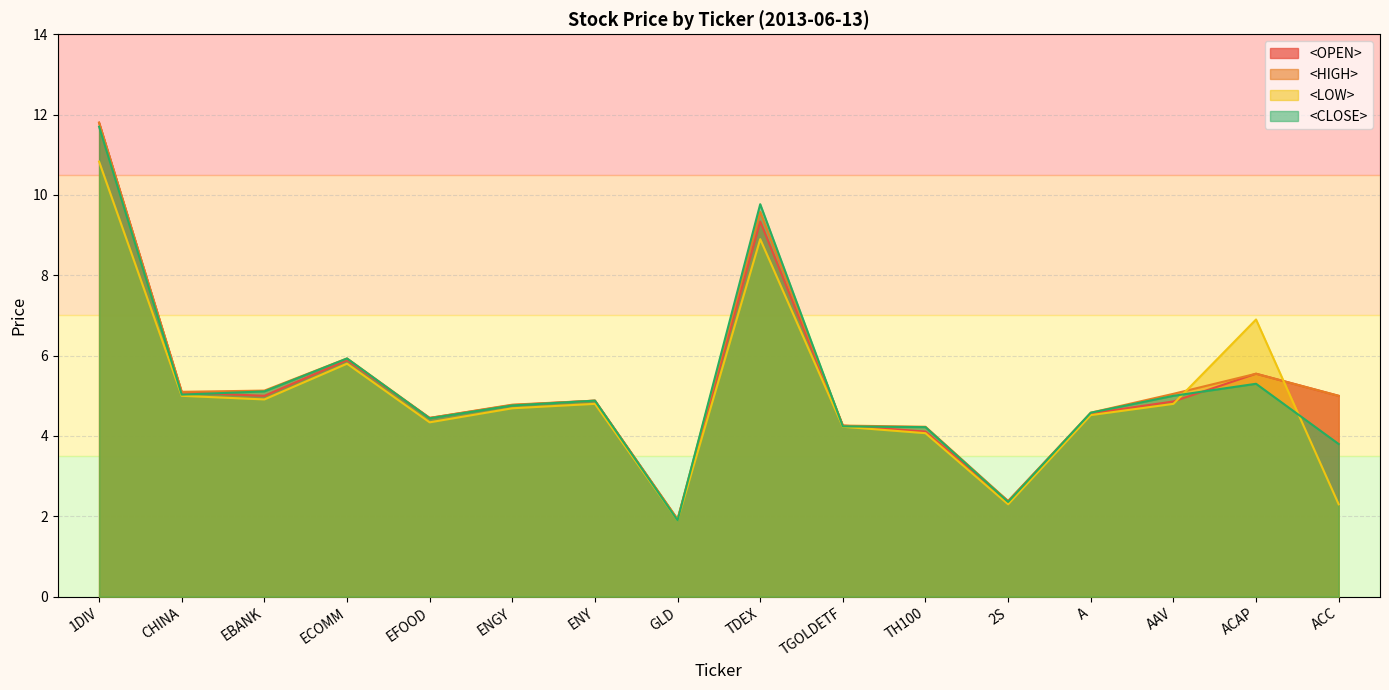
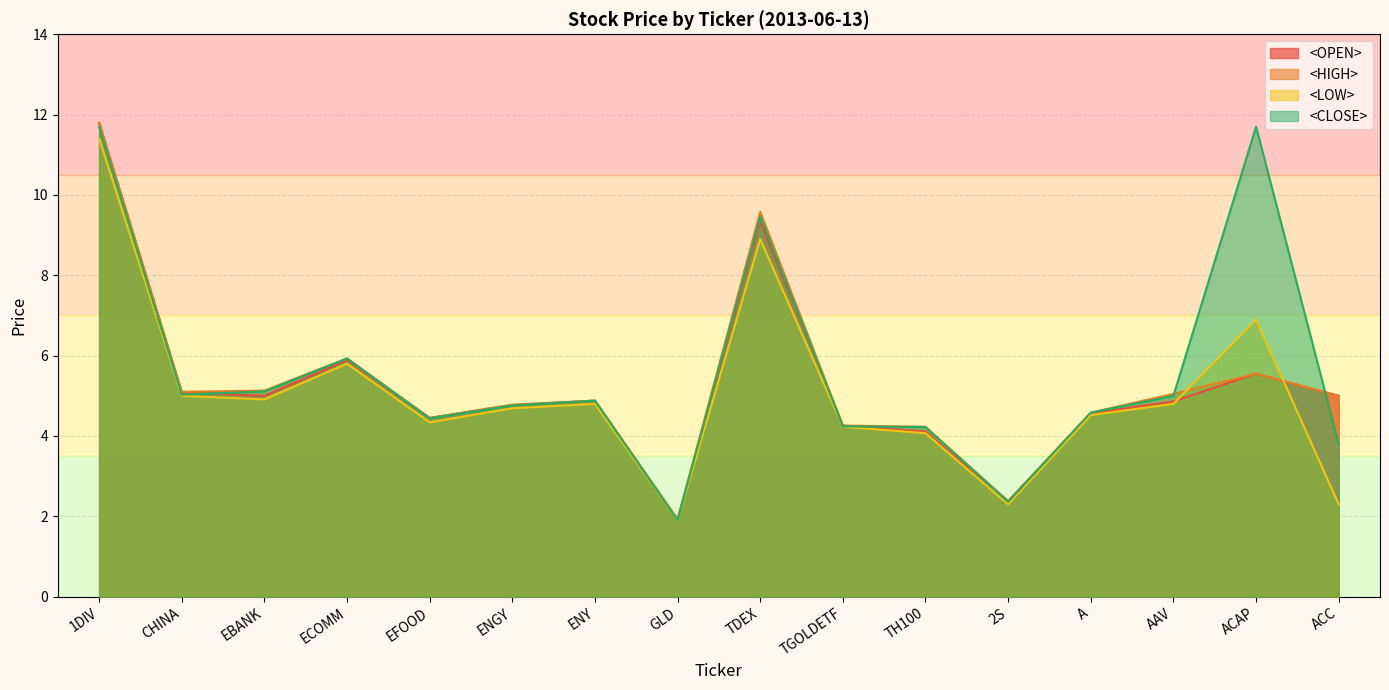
  {
    "<LOW>": {
-     "1DIV": 10.8,
+     "1DIV": 11.4,
      "EBANK": 4.9,
      "ECOMM": 5.8,
      "EFOOD": 4.3,
      "ENGY": 4.7,
      "ENY": 4.8,
      "TDEX": 8.9,
      "ACAP": 6.9,
      "ACC": 2.3
    },
    "<CLOSE>": {
      "1DIV": 11.7,
-     "TDEX": 9.8,
-     "ACAP": 5.3,
+     "TDEX": 9.5,
+     "ACAP": 11.7,
      "ACC": 3.8
    }
  }
